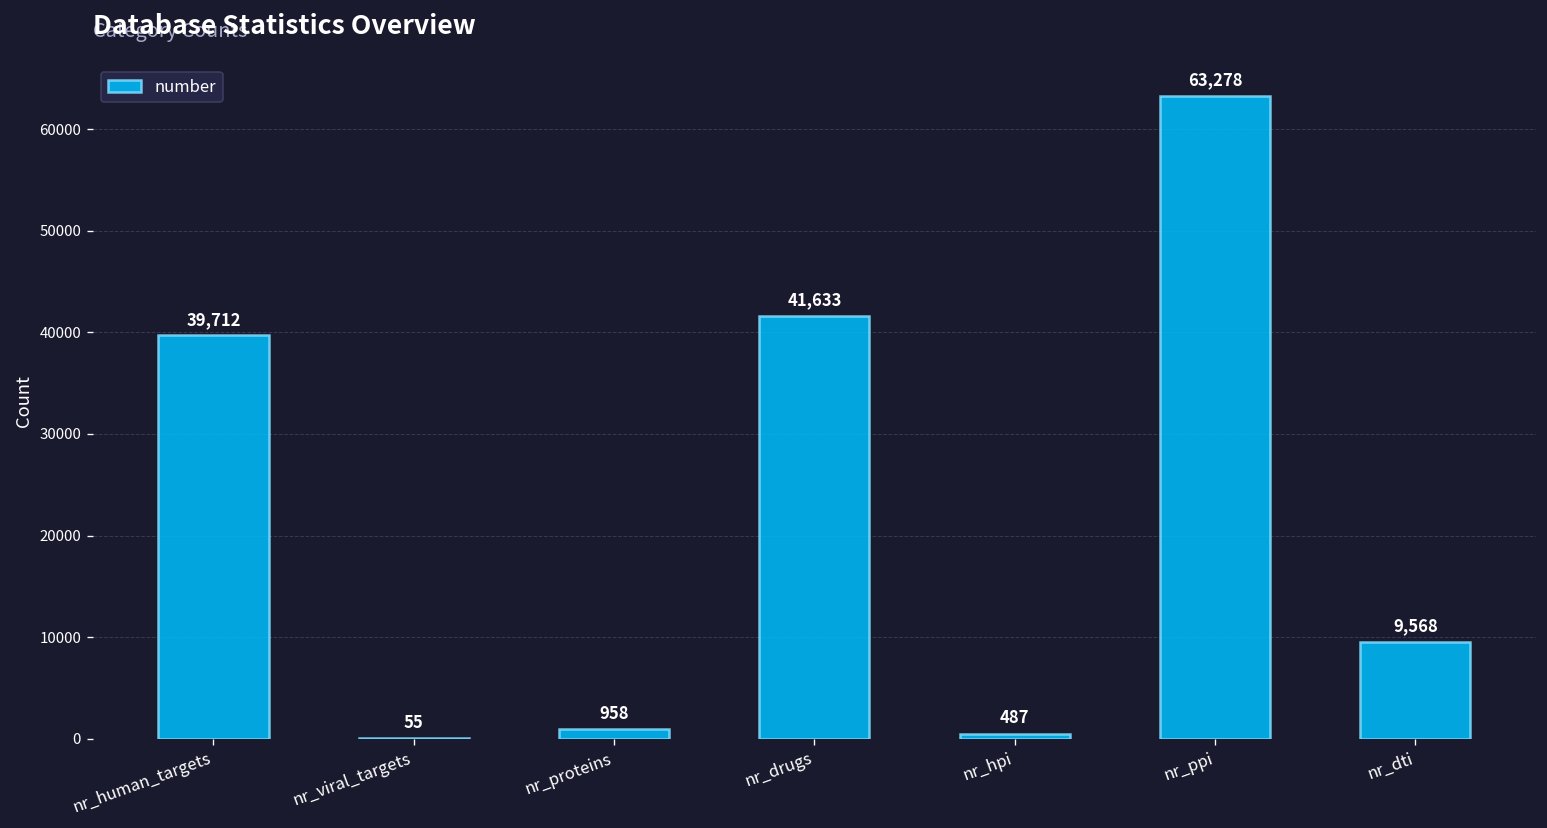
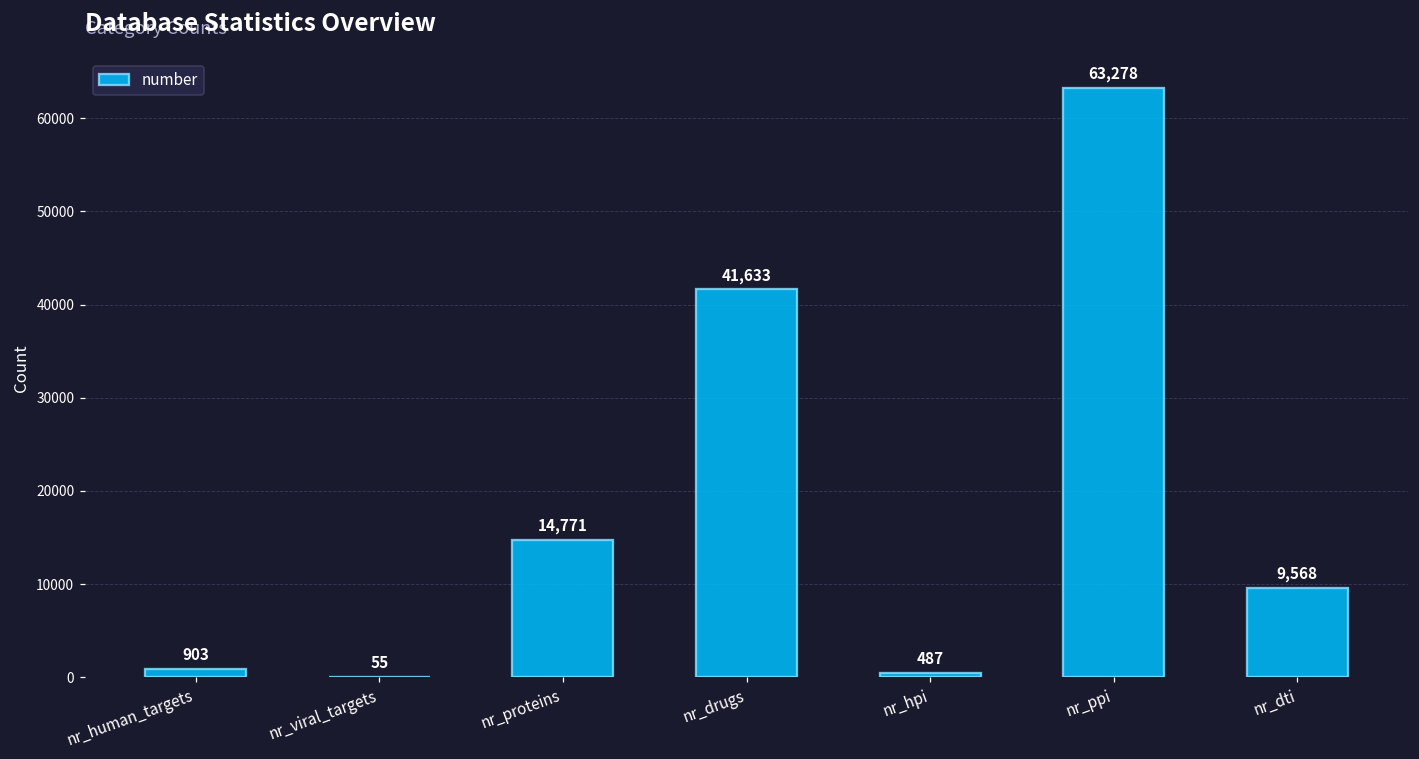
  {
-   "nr_human_targets": "39,712",
+   "nr_human_targets": "903",
    "nr_viral_targets": "55",
-   "nr_proteins": "958",
+   "nr_proteins": "14,771",
    "nr_drugs": "41,633",
    "nr_hpi": "487",
    "nr_ppi": "63,278",
    "nr_dti": "9,568"
  }
